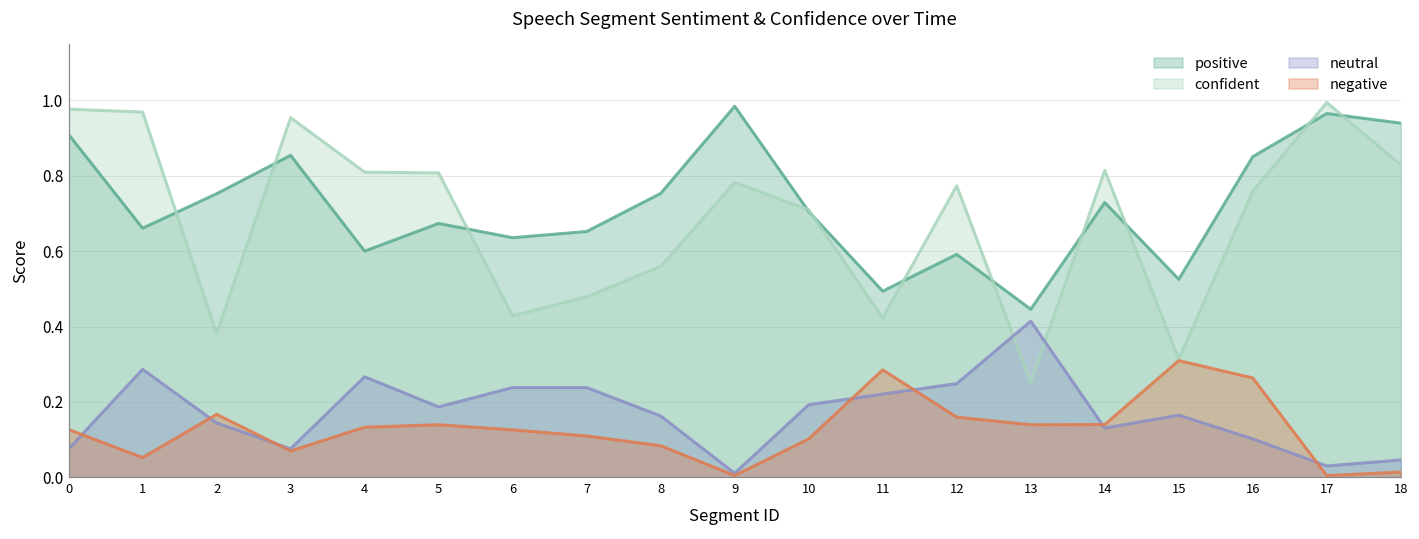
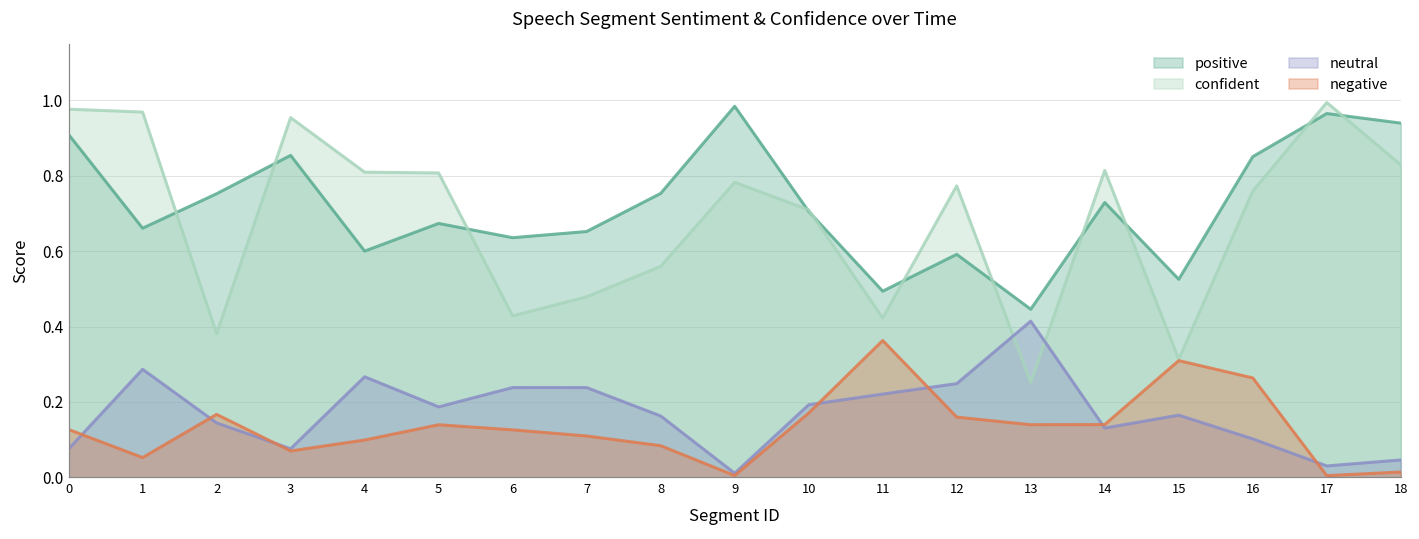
  {
    "negative": {
      "0": 0.13,
      "1": 0.05,
      "2": 0.17,
-     "4": 0.13,
+     "4": 0.10,
      "5": 0.14,
      "6": 0.13,
      "7": 0.11,
      "8": 0.08,
-     "10": 0.10,
-     "11": 0.29,
+     "10": 0.17,
+     "11": 0.36,
      "12": 0.16,
      "13": 0.14,
      "14": 0.14,
      "16": 0.26,
      "17": 0.00,
      "18": 0.01
    }
  }
